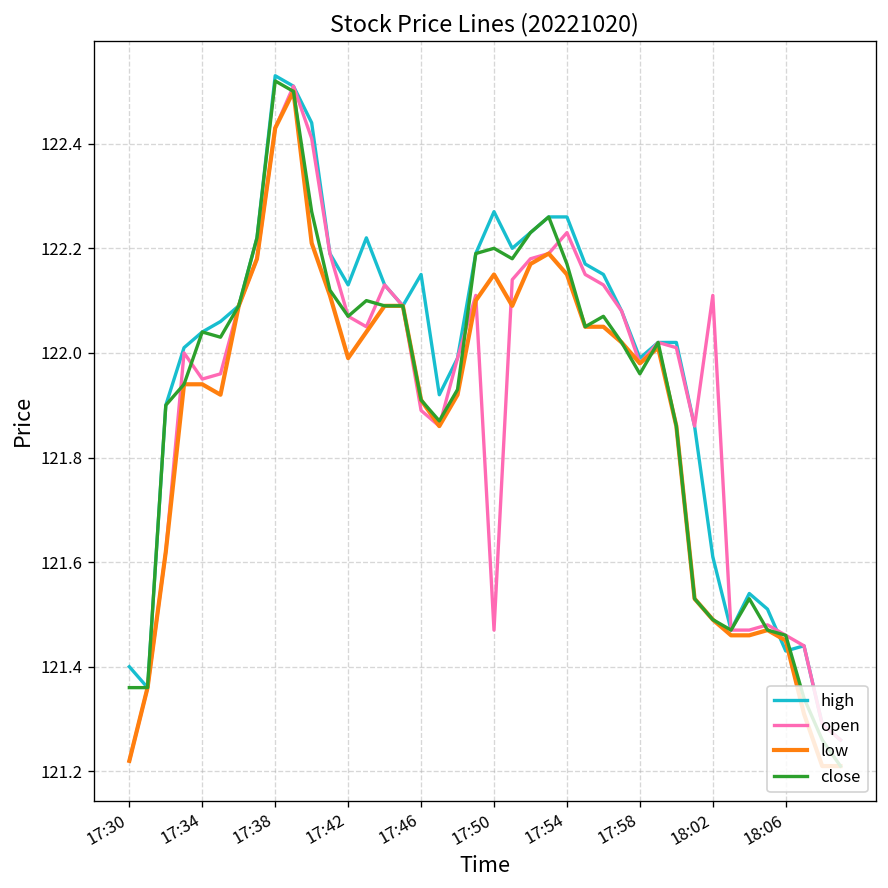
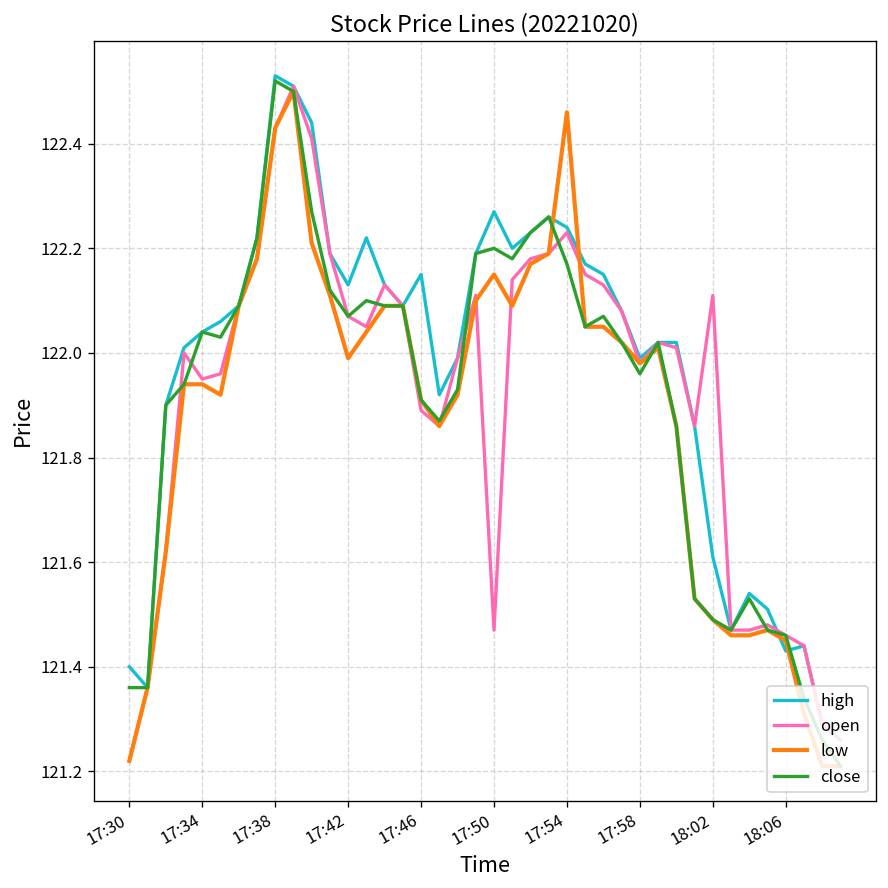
  {
    "high": {
      "17:30": 121.40,
      "17:38": 122.53,
      "17:42": 122.13,
      "17:46": 122.15,
      "17:50": 122.27,
-     "17:54": 122.26,
+     "17:54": 122.24,
      "17:58": 121.99,
      "18:02": 121.61,
      "18:06": 121.43
    },
    "open": {
      "17:34": 121.95,
      "17:46": 121.89,
      "17:50": 121.47,
      "17:54": 122.23,
      "18:02": 122.11
    },
    "low": {
      "17:34": 121.94,
      "17:42": 121.99,
      "17:50": 122.15,
-     "17:54": 122.15,
+     "17:54": 122.46,
      "18:06": 121.45
    },
    "close": {
      "17:30": 121.36,
      "17:38": 122.52,
      "17:50": 122.20,
      "17:54": 122.17,
      "17:58": 121.96
    }
  }
